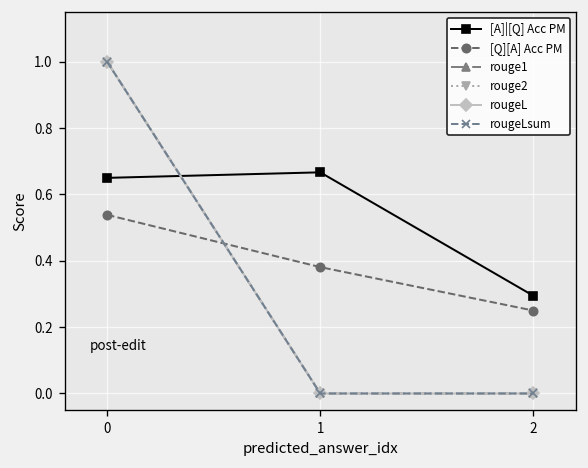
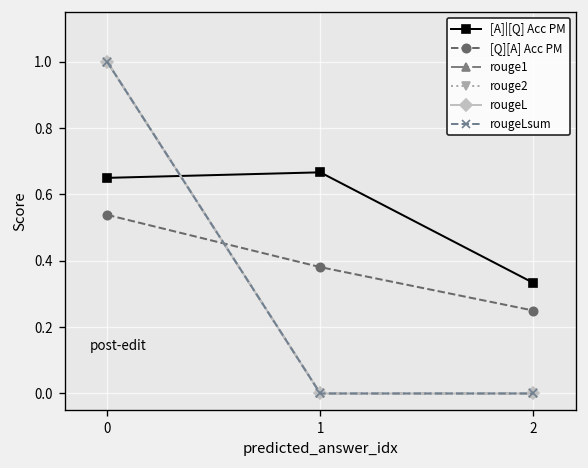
  {
    "[A]|[Q] Acc PM": {
      "0": 0.65,
      "1": 0.67,
-     "2": 0.29
+     "2": 0.33
    }
  }
